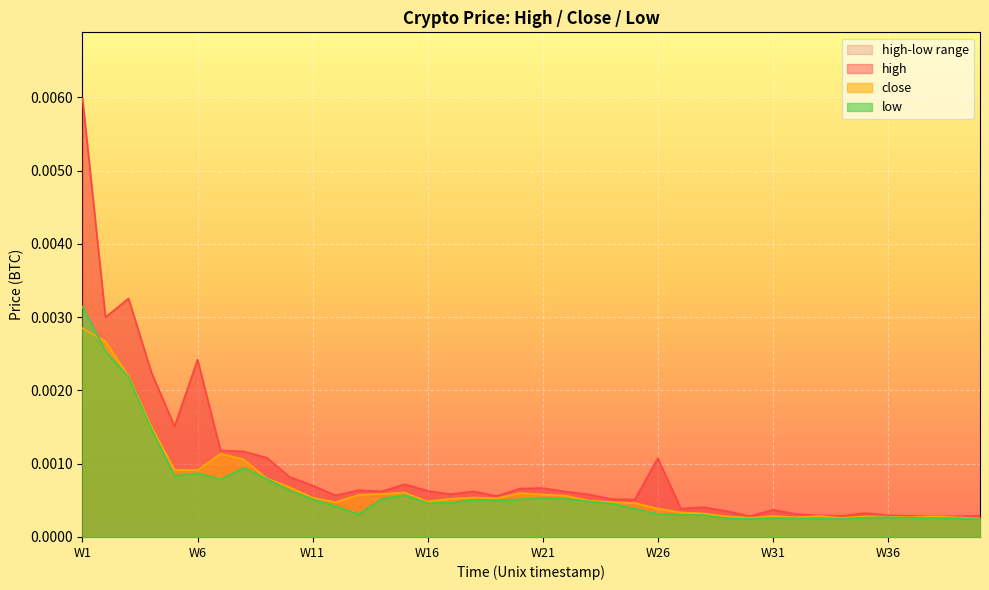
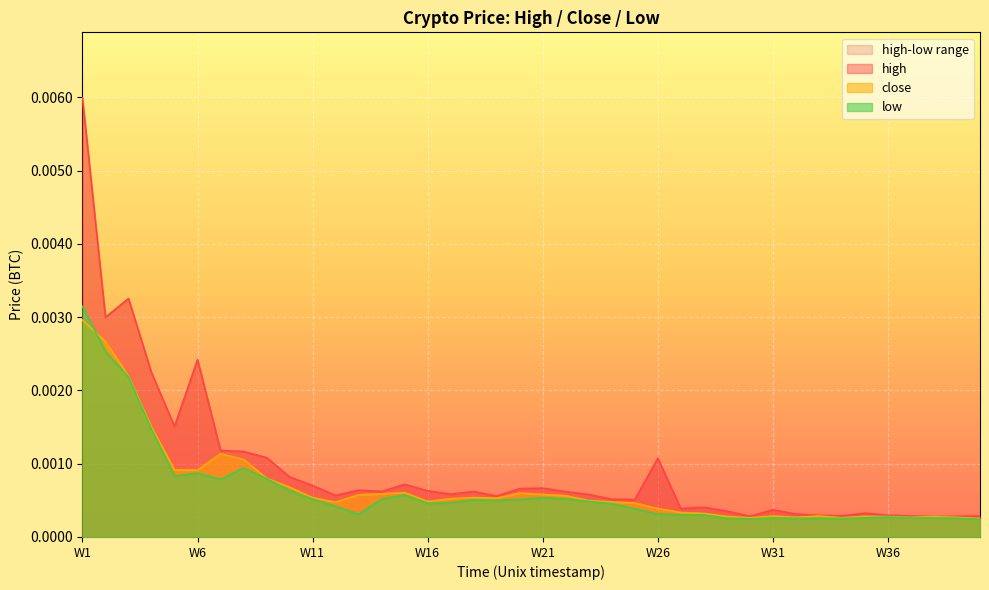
  {
    "high": {
      "W1": 0.0060,
      "W6": 0.0024,
      "W11": 0.0007,
      "W16": 0.0006,
      "W21": 0.0007,
      "W26": 0.0011,
      "W31": 0.0004
    },
    "close": {
-     "W1": 0.0029,
+     "W1": 0.0030,
      "W6": 0.0009,
      "W21": 0.0006,
      "W26": 0.0004
    },
    "low": {
      "W1": 0.0031,
      "W6": 0.0009,
      "W21": 0.0005,
      "W26": 0.0003
    }
  }
